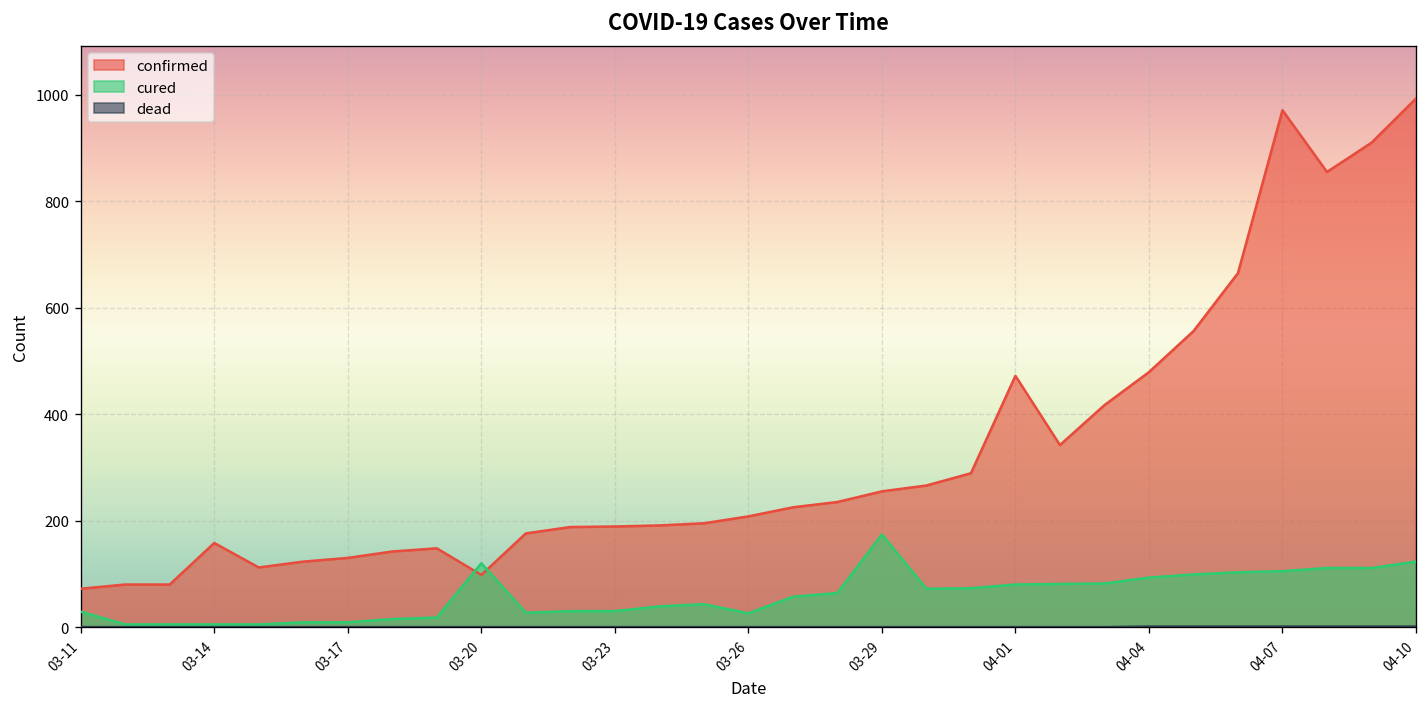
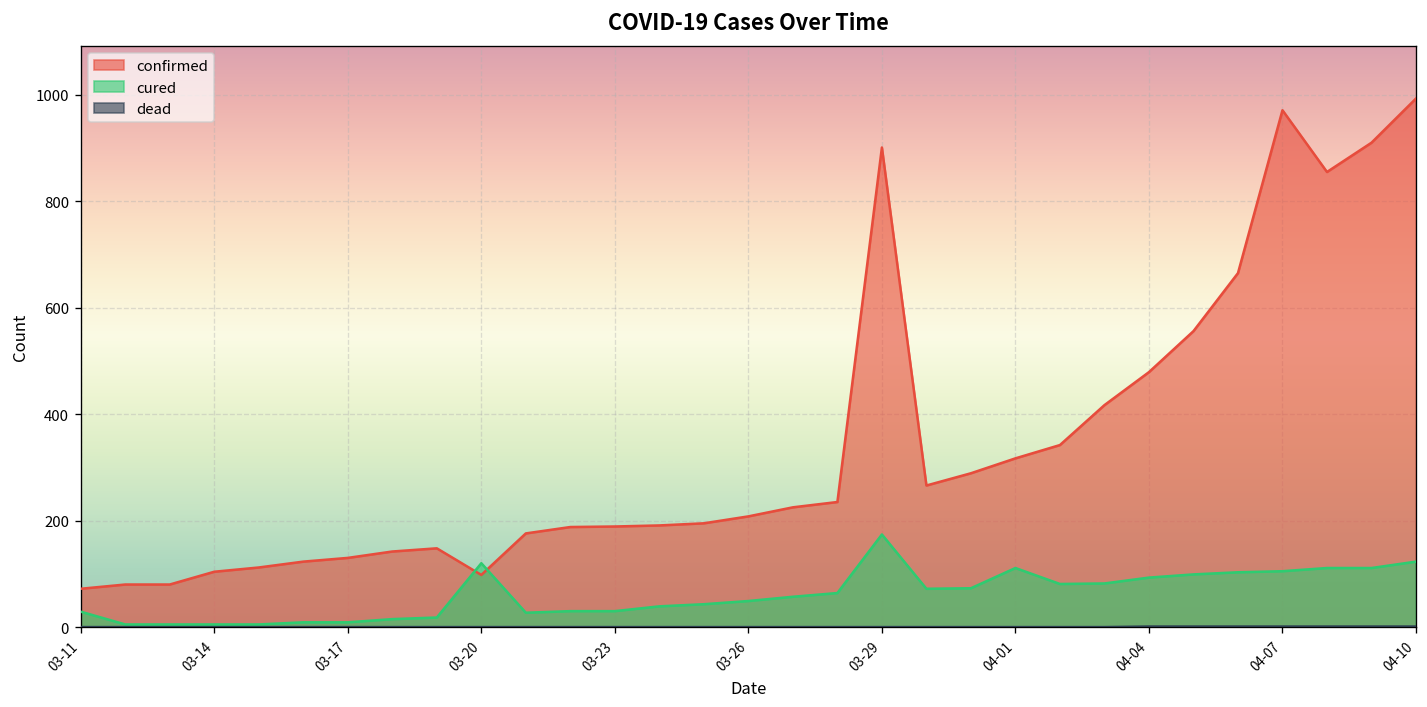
  {
    "confirmed": {
      "03-11": 70,
-     "03-14": 160,
+     "03-14": 100,
      "03-17": 130,
      "03-20": 100,
      "03-23": 190,
      "03-26": 210,
-     "03-29": 260,
-     "04-01": 470,
+     "03-29": 900,
+     "04-01": 320,
      "04-04": 480,
      "04-07": 970,
      "04-10": 990
    },
    "cured": {
      "03-11": 30,
      "03-17": 10,
      "03-20": 120,
      "03-23": 30,
-     "03-26": 30,
+     "03-26": 50,
      "03-29": 170,
-     "04-01": 80,
+     "04-01": 110,
      "04-04": 90,
      "04-07": 110,
      "04-10": 120
    },
    "dead": {
      "03-11": 0,
      "03-17": 0,
      "03-20": 0,
      "03-23": 0,
      "03-26": 0,
      "03-29": 0,
      "04-01": 0,
      "04-04": 0,
      "04-07": 0,
      "04-10": 0
    }
  }
